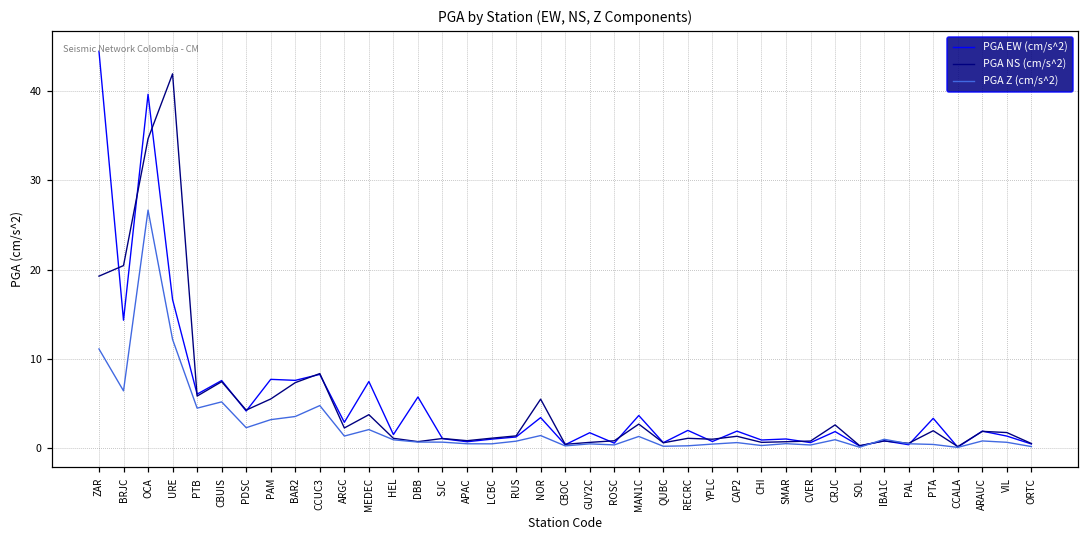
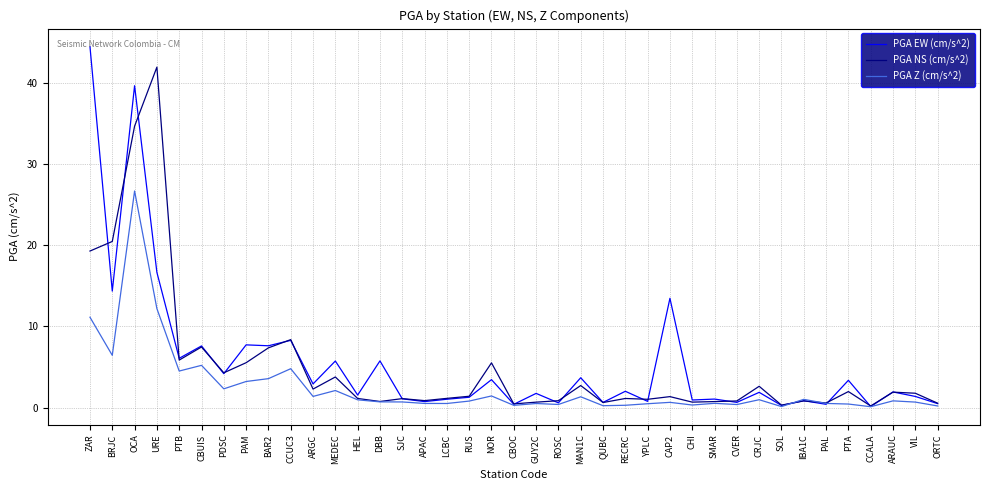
  {
    "PGA EW (cm/s^2)": {
      "ZAR": 44,
      "BRJC": 14,
      "OCA": 40,
      "URE": 17,
      "PAM": 8,
      "ARGC": 3,
-     "MEDEC": 7,
+     "MEDEC": 6,
      "HEL": 2,
      "DBB": 6,
      "NOR": 3,
      "GUY2C": 2,
      "MAN1C": 4,
      "RECRC": 2,
-     "CAP2": 2,
+     "CAP2": 13,
      "CRJC": 2,
      "PTA": 3,
      "VIL": 1
    },
    "PGA NS (cm/s^2)": {
      "ZAR": 19,
      "BRJC": 20,
      "OCA": 35,
      "URE": 42,
      "PAM": 6,
      "ARGC": 2,
      "MEDEC": 4,
      "NOR": 6,
      "MAN1C": 3,
      "RECRC": 1,
      "CAP2": 1,
      "CRJC": 3,
      "PTA": 2,
      "VIL": 2
    },
    "PGA Z (cm/s^2)": {
      "ZAR": 11,
      "BRJC": 6,
      "OCA": 27,
      "URE": 12,
      "PTB": 4,
      "CBUIS": 5,
      "PDSC": 2,
      "PAM": 3,
      "BAR2": 4,
      "CCUC3": 5,
      "ARGC": 1,
      "MEDEC": 2,
      "SJC": 1,
      "LCBC": 1,
      "RUS": 1,
      "NOR": 1,
      "MAN1C": 1,
      "QUBC": 0,
      "RECRC": 0,
      "CAP2": 1,
      "CHI": 0,
      "CRJC": 1,
      "PTA": 0,
      "ARAUC": 1,
      "VIL": 1
    }
  }
